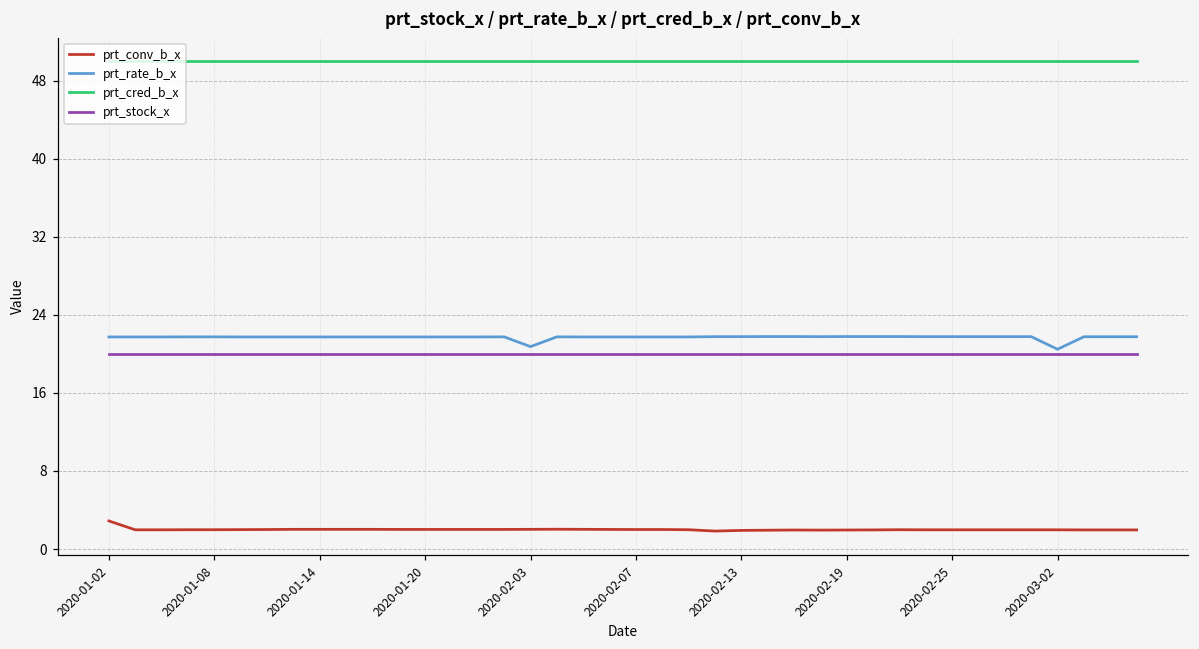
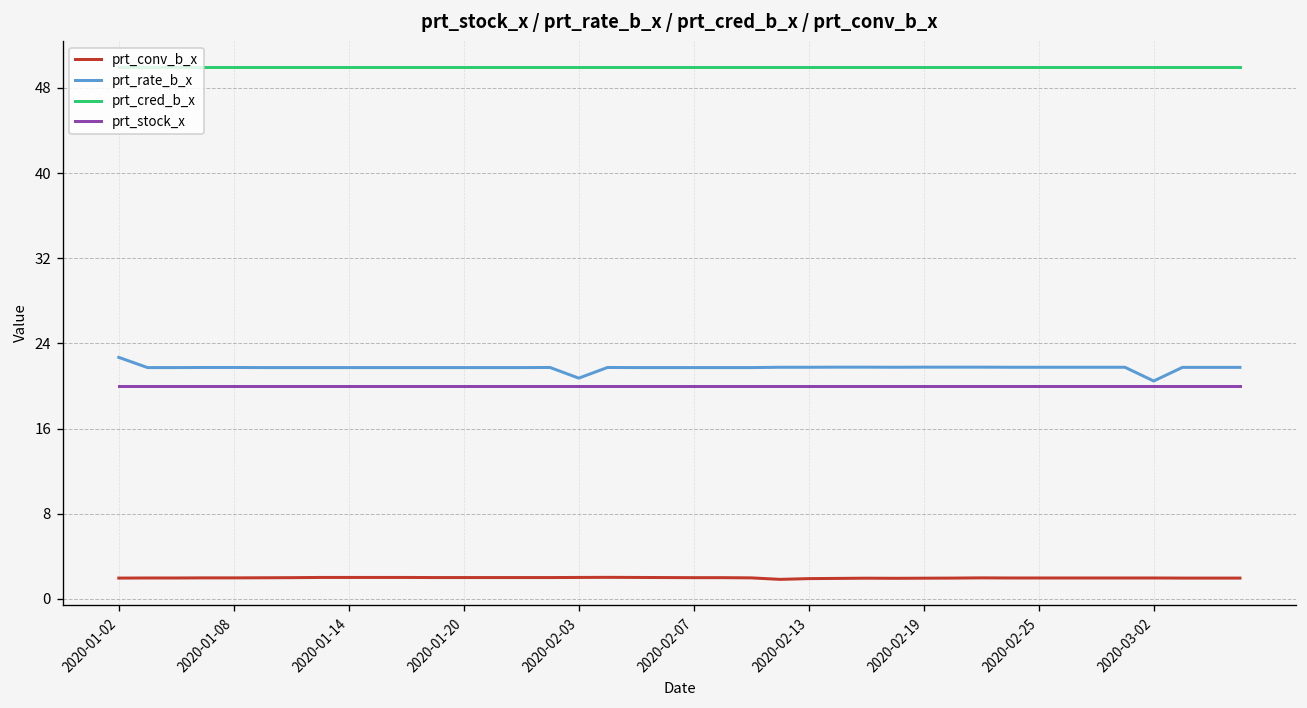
  {
    "prt_conv_b_x": {
-     "2020-01-02": 3,
+     "2020-01-02": 2,
      "2020-01-08": 2,
      "2020-01-14": 2,
      "2020-01-20": 2,
      "2020-02-03": 2,
      "2020-02-07": 2,
      "2020-02-13": 2,
      "2020-02-19": 2,
      "2020-02-25": 2,
      "2020-03-02": 2
    },
    "prt_rate_b_x": {
-     "2020-01-02": 22,
+     "2020-01-02": 23,
      "2020-01-08": 22,
      "2020-01-14": 22,
      "2020-01-20": 22,
      "2020-02-03": 21,
      "2020-02-07": 22,
      "2020-02-13": 22,
      "2020-02-19": 22,
      "2020-02-25": 22,
      "2020-03-02": 20
    },
    "prt_cred_b_x": {
      "2020-01-08": 50,
      "2020-01-14": 50,
      "2020-01-20": 50,
      "2020-02-03": 50,
      "2020-02-07": 50,
      "2020-02-13": 50,
      "2020-02-19": 50,
      "2020-02-25": 50,
      "2020-03-02": 50
    },
    "prt_stock_x": {
      "2020-01-02": 20,
      "2020-01-08": 20,
      "2020-01-14": 20,
      "2020-01-20": 20,
      "2020-02-03": 20,
      "2020-02-07": 20,
      "2020-02-13": 20,
      "2020-02-19": 20,
      "2020-02-25": 20,
      "2020-03-02": 20
    }
  }
